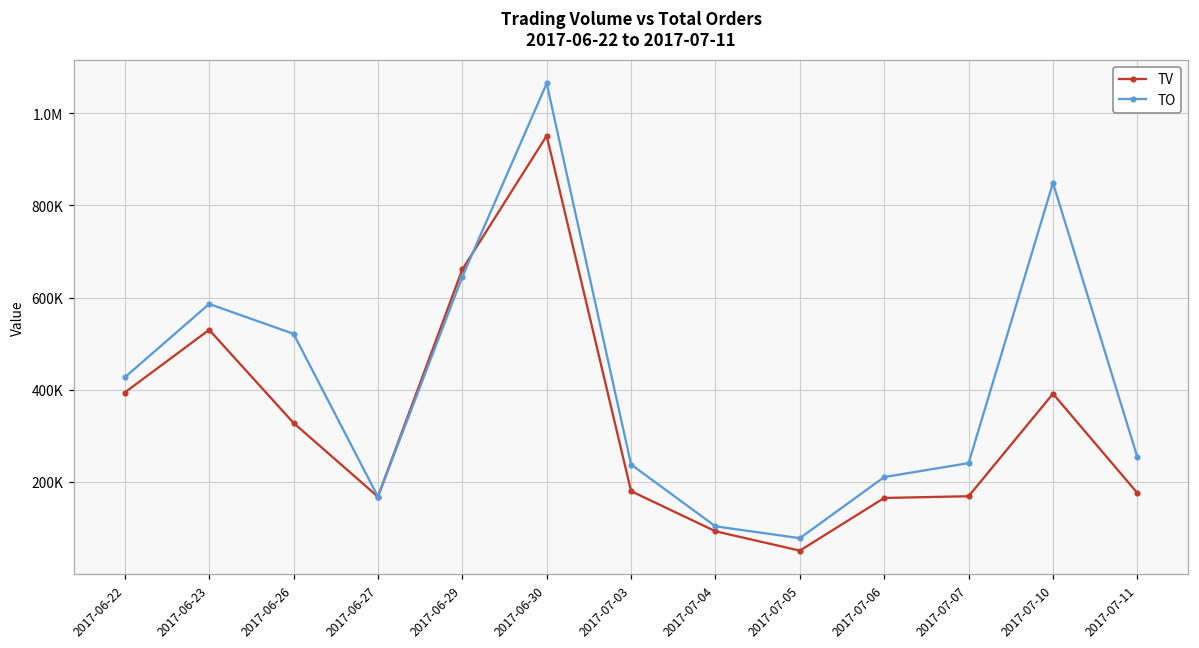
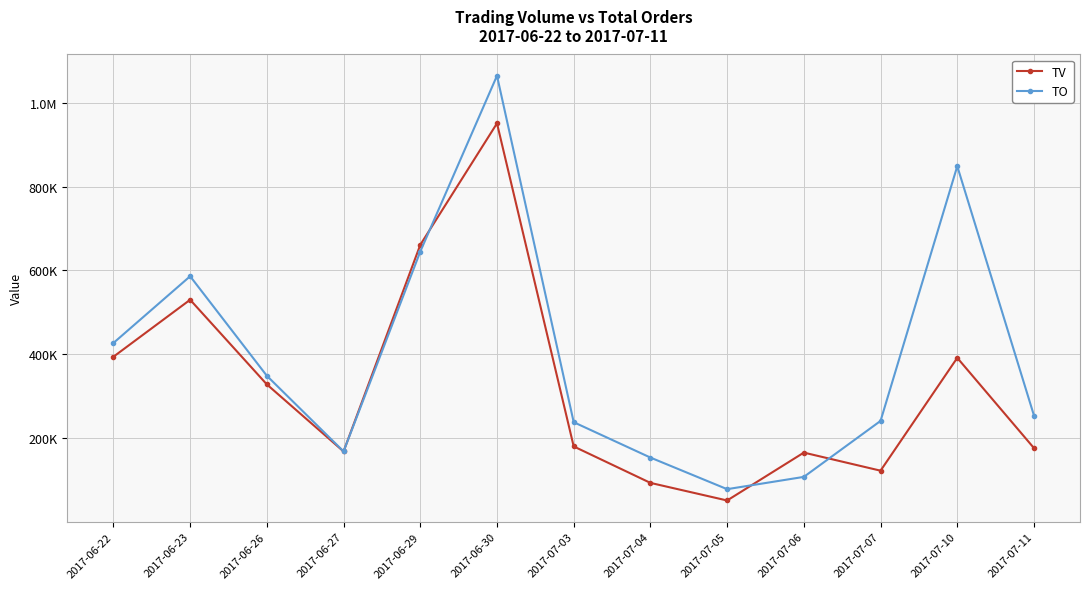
  {
    "TV": {
      "2017-06-22": 390000,
      "2017-06-23": 530000,
      "2017-06-26": 330000,
      "2017-06-29": 660000,
      "2017-06-30": 950000,
      "2017-07-03": 180000,
      "2017-07-04": 90000,
      "2017-07-05": 50000,
      "2017-07-06": 170000,
-     "2017-07-07": 170000,
+     "2017-07-07": 120000,
      "2017-07-10": 390000,
      "2017-07-11": 180000
    },
    "TO": {
      "2017-06-22": 430000,
      "2017-06-23": 590000,
-     "2017-06-26": 520000,
+     "2017-06-26": 350000,
      "2017-06-29": 640000,
      "2017-06-30": 1060000,
      "2017-07-03": 240000,
-     "2017-07-04": 100000,
+     "2017-07-04": 150000,
      "2017-07-05": 80000,
-     "2017-07-06": 210000,
+     "2017-07-06": 110000,
      "2017-07-07": 240000,
      "2017-07-10": 850000,
      "2017-07-11": 250000
    }
  }
